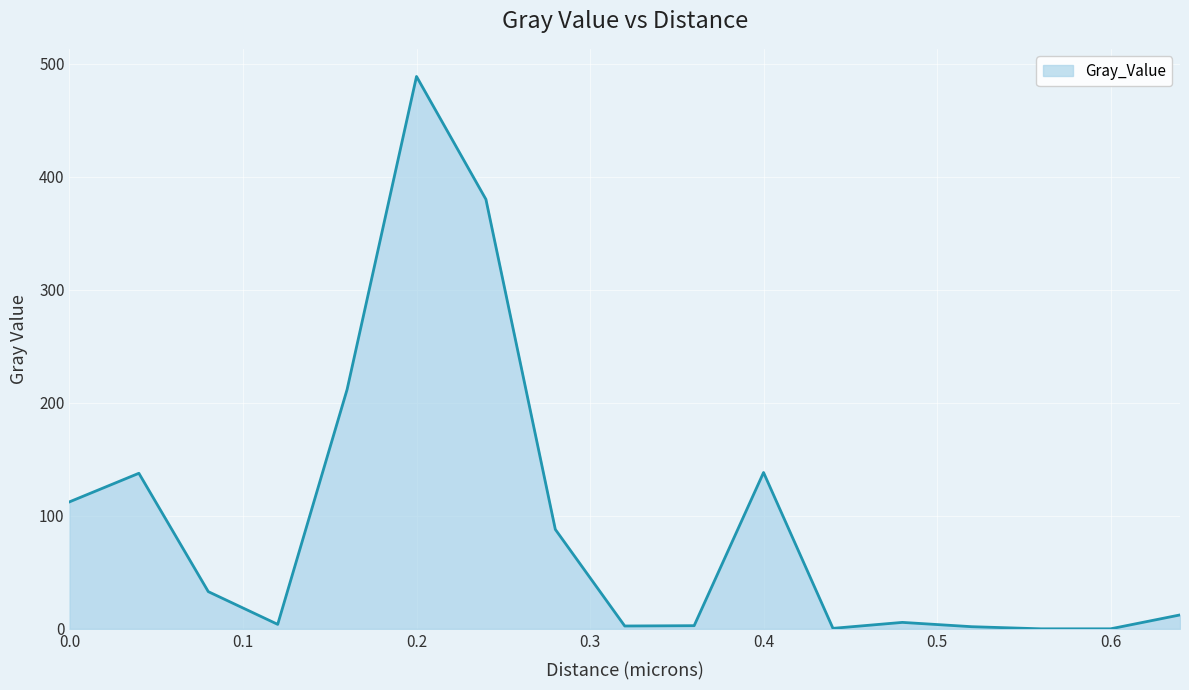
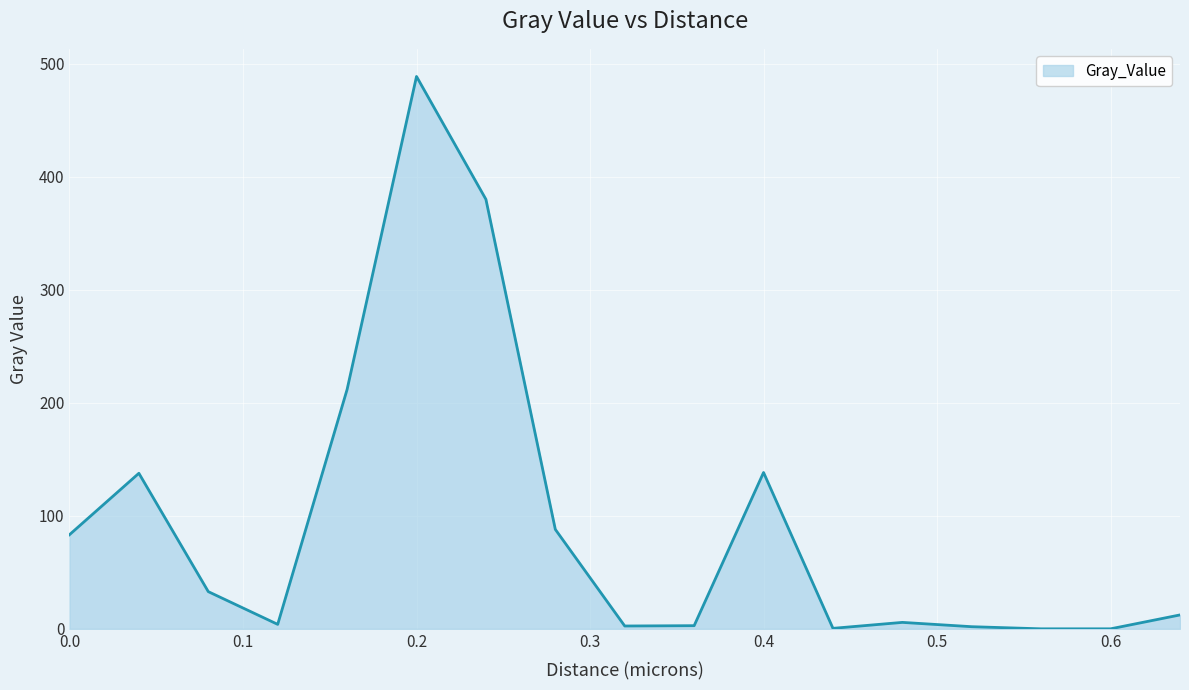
  {
-   "0.0": 112,
+   "0.0": 83,
    "0.2": 489,
    "0.4": 138,
    "0.6": 0
  }
